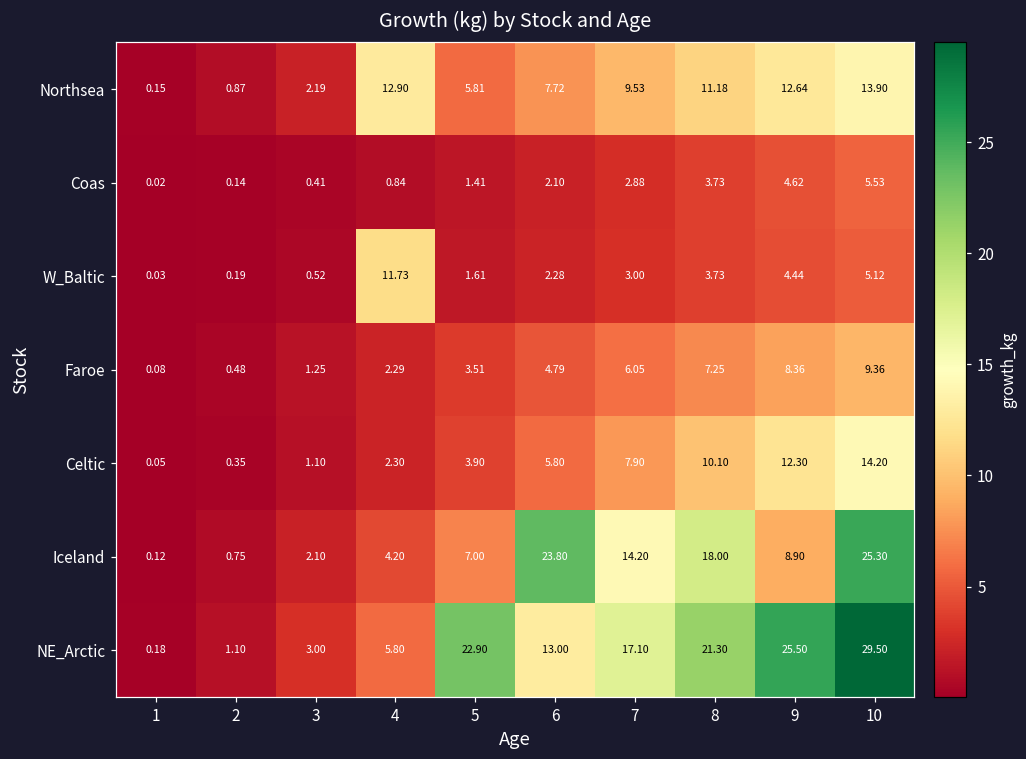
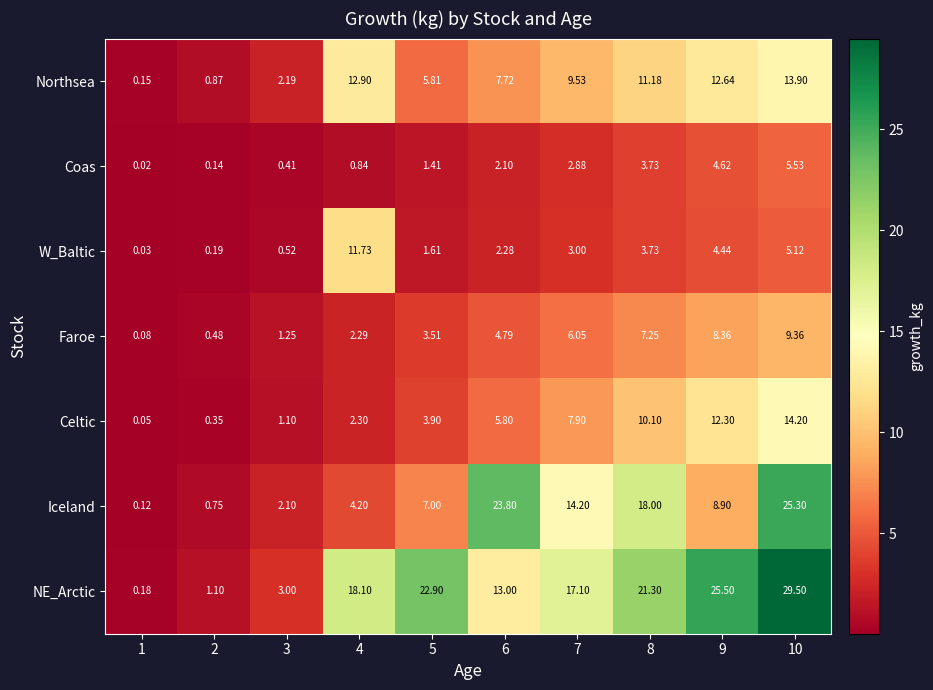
  {
    "Northsea": {
      "1": 0.15,
      "2": 0.87,
      "3": 2.19,
      "4": 12.90,
      "5": 5.81,
      "6": 7.72,
      "7": 9.53,
      "8": 11.18,
      "9": 12.64,
      "10": 13.90
    },
    "Coas": {
      "1": 0.02,
      "2": 0.14,
      "3": 0.41,
      "4": 0.84,
      "5": 1.41,
      "6": 2.10,
      "7": 2.88,
      "8": 3.73,
      "9": 4.62,
      "10": 5.53
    },
    "W_Baltic": {
      "1": 0.03,
      "2": 0.19,
      "3": 0.52,
      "4": 11.73,
      "5": 1.61,
      "6": 2.28,
      "7": 3.00,
      "8": 3.73,
      "9": 4.44,
      "10": 5.12
    },
    "Faroe": {
      "1": 0.08,
      "2": 0.48,
      "3": 1.25,
      "4": 2.29,
      "5": 3.51,
      "6": 4.79,
      "7": 6.05,
      "8": 7.25,
      "9": 8.36,
      "10": 9.36
    },
    "Celtic": {
      "1": 0.05,
      "2": 0.35,
      "3": 1.10,
      "4": 2.30,
      "5": 3.90,
      "6": 5.80,
      "7": 7.90,
      "8": 10.10,
      "9": 12.30,
      "10": 14.20
    },
    "Iceland": {
      "1": 0.12,
      "2": 0.75,
      "3": 2.10,
      "4": 4.20,
      "5": 7.00,
      "6": 23.80,
      "7": 14.20,
      "8": 18.00,
      "9": 8.90,
      "10": 25.30
    },
    "NE_Arctic": {
      "1": 0.18,
      "2": 1.10,
      "3": 3.00,
-     "4": 5.80,
+     "4": 18.10,
      "5": 22.90,
      "6": 13.00,
      "7": 17.10,
      "8": 21.30,
      "9": 25.50,
      "10": 29.50
    }
  }
